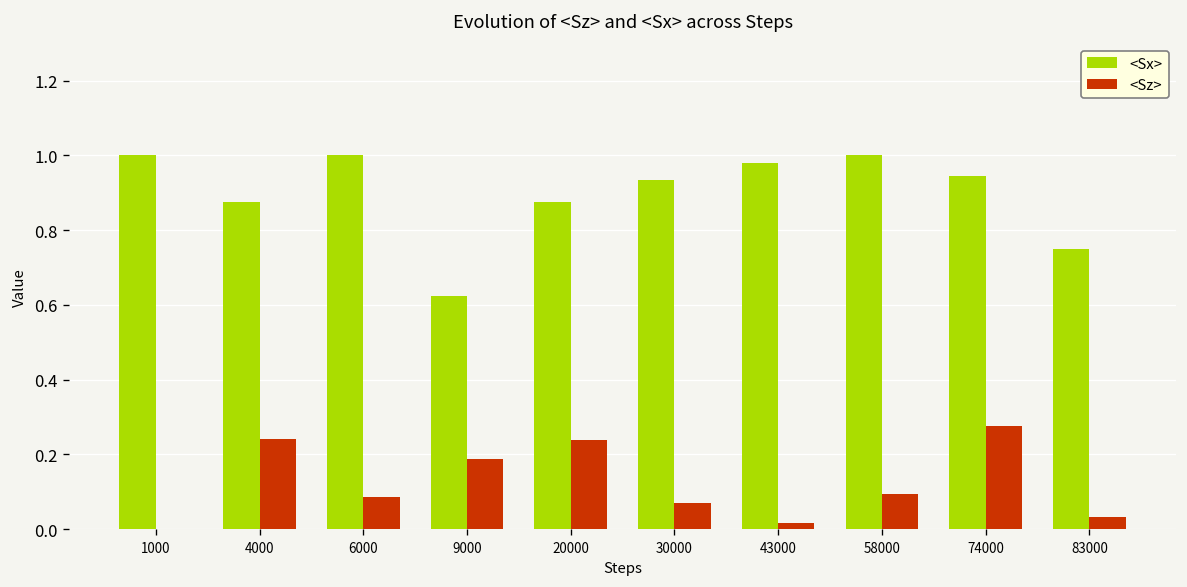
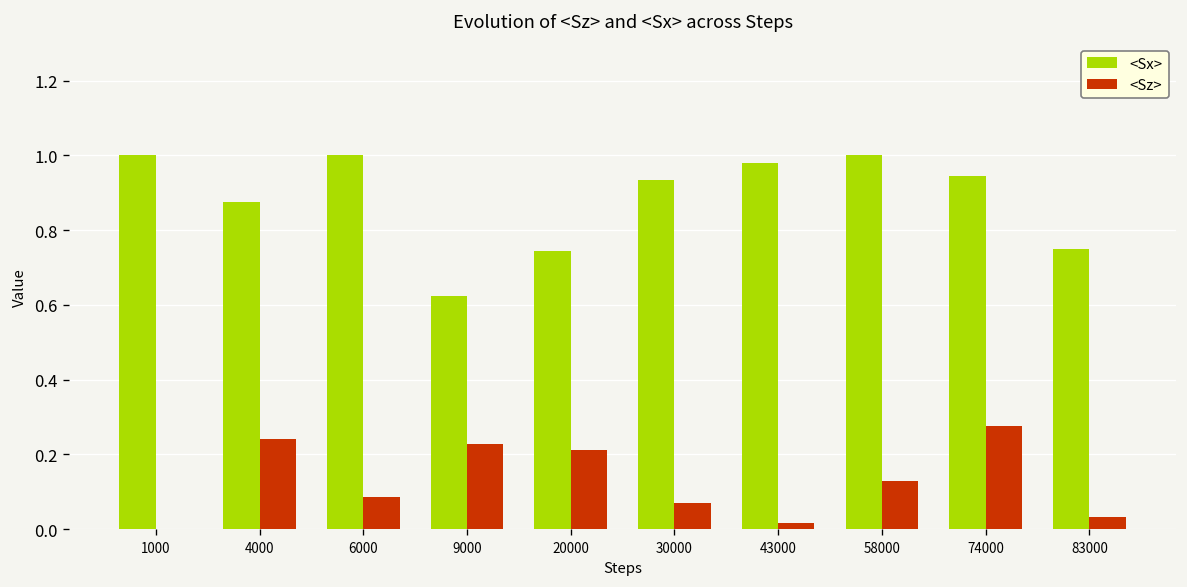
  {
    "<Sx>": {
      "1000": 1.00,
      "4000": 0.88,
      "6000": 1.00,
      "9000": 0.63,
-     "20000": 0.88,
+     "20000": 0.74,
      "30000": 0.93,
      "43000": 0.98,
      "58000": 1.00,
      "74000": 0.95,
      "83000": 0.75
    },
    "<Sz>": {
      "1000": 0.00,
      "4000": 0.24,
      "6000": 0.09,
-     "9000": 0.19,
-     "20000": 0.24,
+     "9000": 0.23,
+     "20000": 0.21,
      "30000": 0.07,
      "43000": 0.02,
-     "58000": 0.09,
+     "58000": 0.13,
      "74000": 0.27,
      "83000": 0.03
    }
  }
